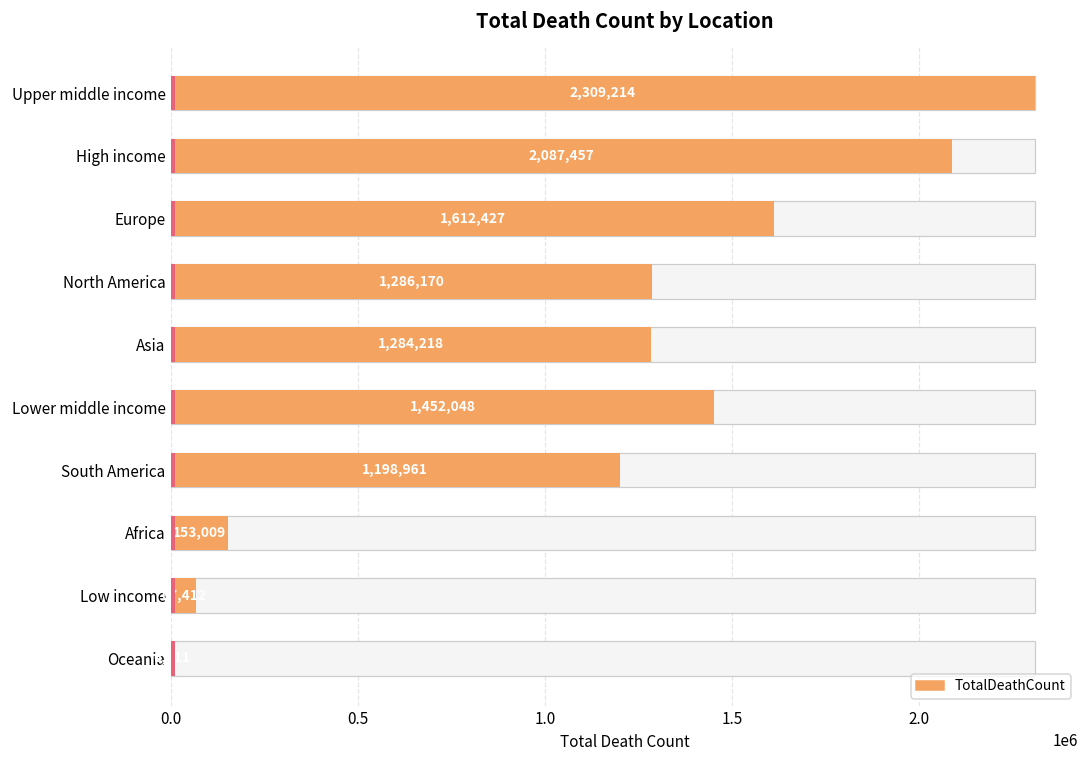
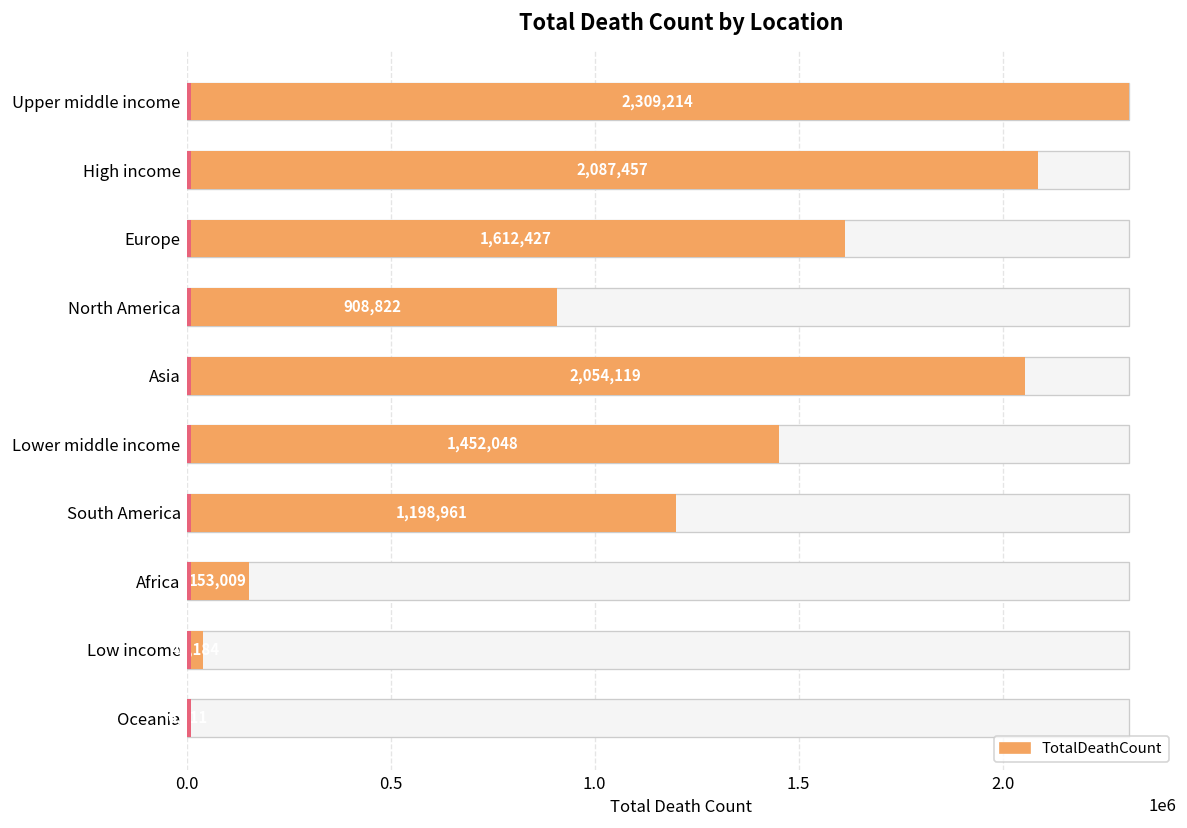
  {
    "TotalDeathCount": {
      "Upper middle income": "2,309,214",
-     "North America": "1,286,170",
-     "Asia": "1,284,218",
-     "Low income": "70000"
+     "North America": "908,822",
+     "Asia": "2,054,119",
+     "Low income": "40000"
    }
  }
